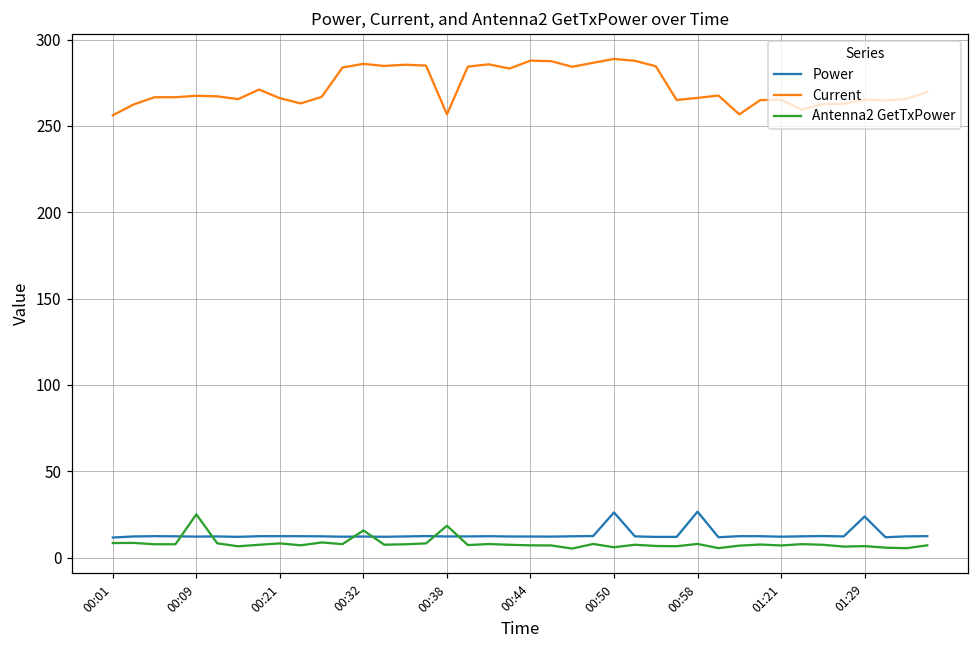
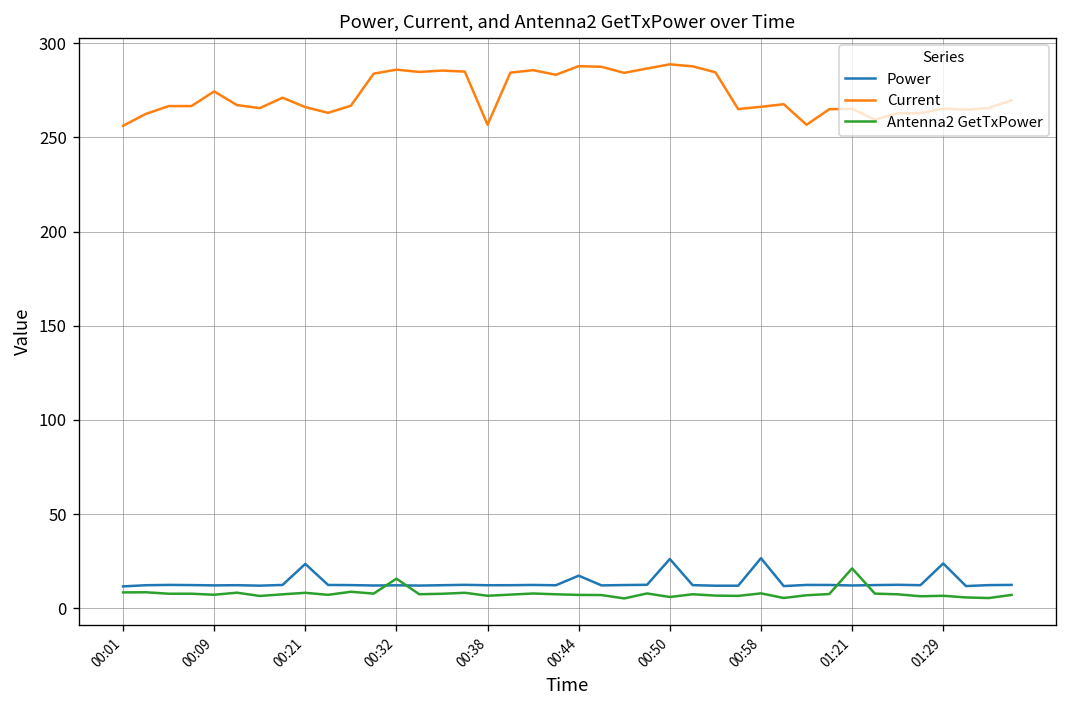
  {
    "Power": {
      "00:01": 12,
      "00:09": 12,
-     "00:21": 12,
+     "00:21": 24,
      "00:32": 12,
      "00:38": 12,
-     "00:44": 12,
+     "00:44": 17,
      "00:50": 26,
      "00:58": 27,
      "01:21": 12,
      "01:29": 24
    },
    "Current": {
      "00:01": 256,
-     "00:09": 267,
+     "00:09": 274,
      "00:21": 266,
      "00:32": 286,
      "00:38": 257,
      "00:44": 288,
      "00:50": 289,
      "00:58": 266
    },
    "Antenna2 GetTxPower": {
      "00:01": 8,
-     "00:09": 25,
+     "00:09": 7,
      "00:21": 8,
      "00:32": 16,
-     "00:38": 18,
+     "00:38": 7,
      "00:44": 7,
      "00:50": 6,
      "00:58": 8,
-     "01:21": 7,
+     "01:21": 21,
      "01:29": 7
    }
  }
